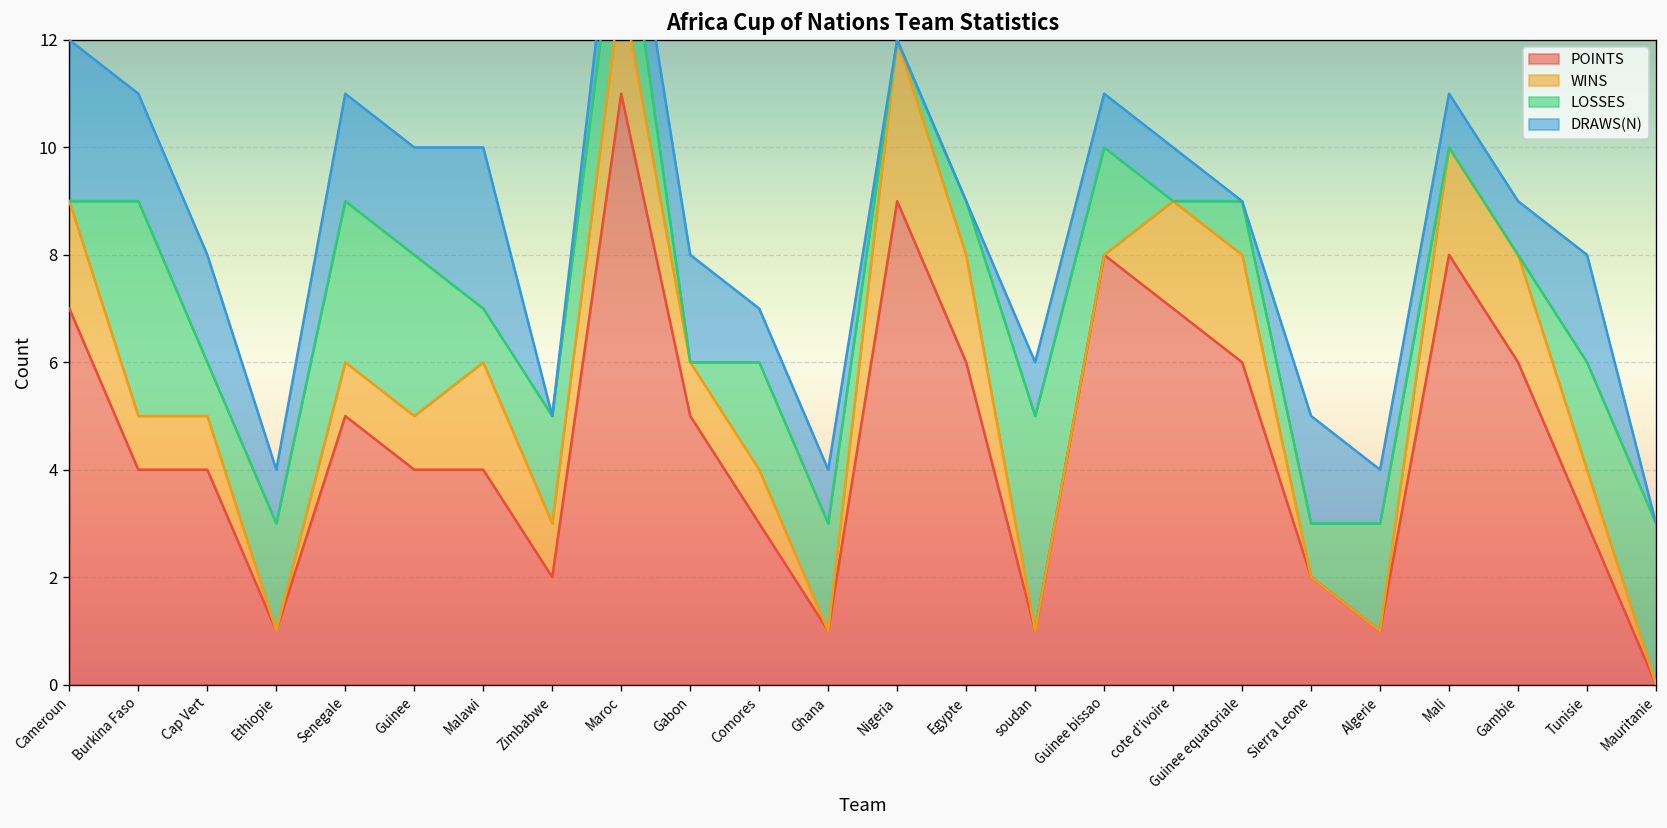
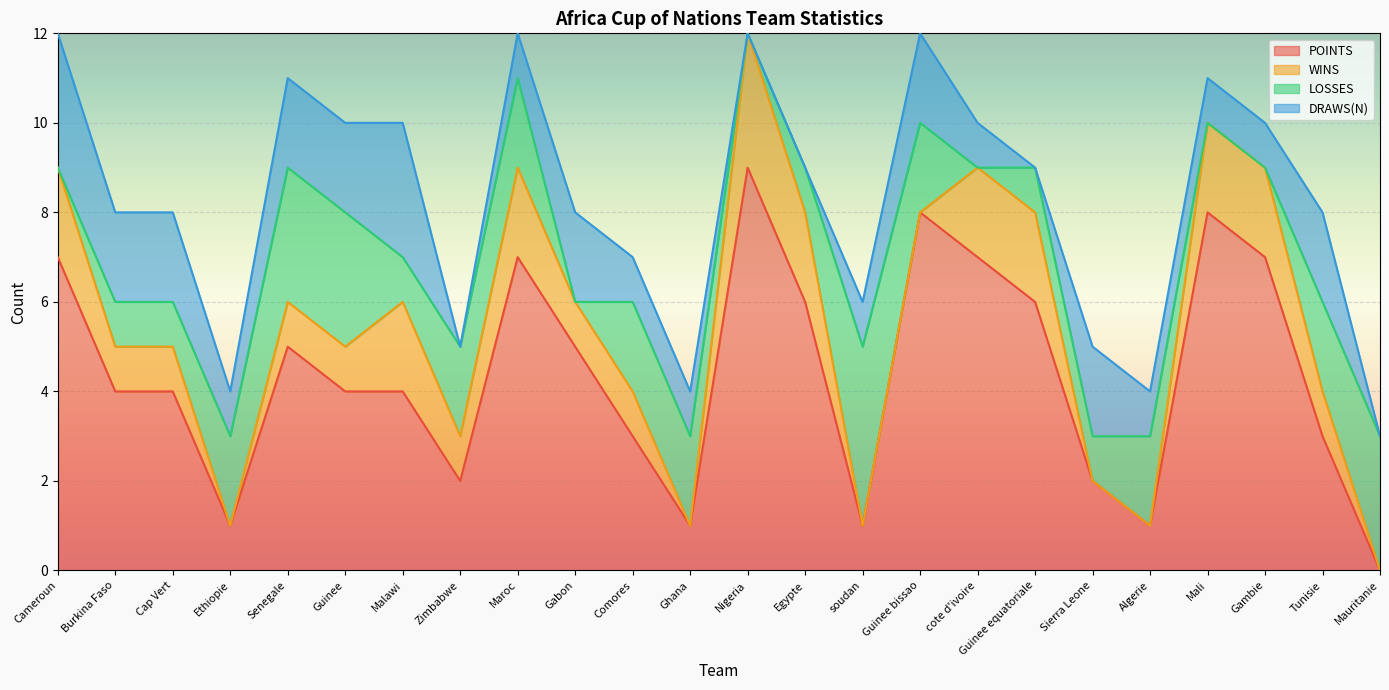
  {
    "POINTS": {
      "Cameroun": 7,
      "Burkina Faso": 4,
      "Cap Vert": 4,
      "Senegale": 5,
      "Guinee": 4,
      "Malawi": 4,
      "Zimbabwe": 2,
-     "Maroc": 11,
+     "Maroc": 7,
      "Gabon": 5,
      "Comores": 3,
      "Nigeria": 9,
      "Egypte": 6,
      "cote d'ivoire": 7,
      "Guinee equatoriale": 6,
      "Mali": 8,
-     "Gambie": 6,
+     "Gambie": 7,
      "Tunisie": 3
    },
    "WINS": {
      "Burkina Faso": 1,
      "Cap Vert": 1,
      "Senegale": 1,
      "Guinee": 1,
      "Malawi": 2,
      "Zimbabwe": 1,
      "Comores": 1,
      "Egypte": 2,
      "Guinee equatoriale": 2,
      "Tunisie": 1
    },
    "LOSSES": {
-     "Burkina Faso": 4,
+     "Burkina Faso": 1,
      "Cap Vert": 1,
      "Ethiopie": 2,
      "Senegale": 3,
      "Guinee": 3,
      "Malawi": 1,
      "Comores": 2,
      "Ghana": 2,
      "soudan": 4,
      "Guinee bissao": 2,
      "Sierra Leone": 1,
      "Algerie": 2,
      "Tunisie": 2
    },
    "DRAWS(N)": {
      "Cameroun": 3,
      "Burkina Faso": 2,
      "Cap Vert": 2,
      "Ethiopie": 1,
      "Senegale": 2,
      "Guinee": 2,
      "Malawi": 3,
      "Gabon": 2,
      "Comores": 1,
      "Ghana": 1,
      "soudan": 1,
-     "Guinee bissao": 1,
+     "Guinee bissao": 2,
      "cote d'ivoire": 1,
      "Sierra Leone": 2,
      "Algerie": 1,
      "Mali": 1,
      "Gambie": 1,
      "Tunisie": 2
    }
  }
